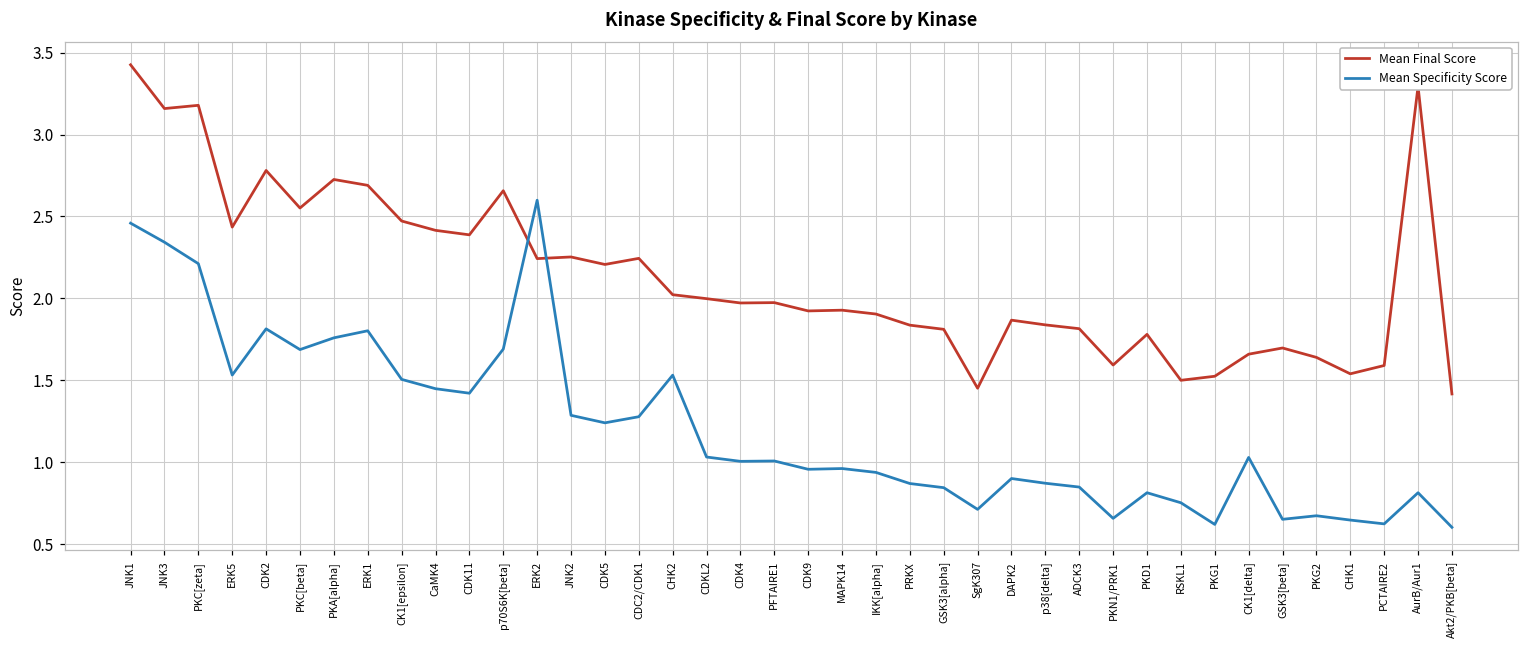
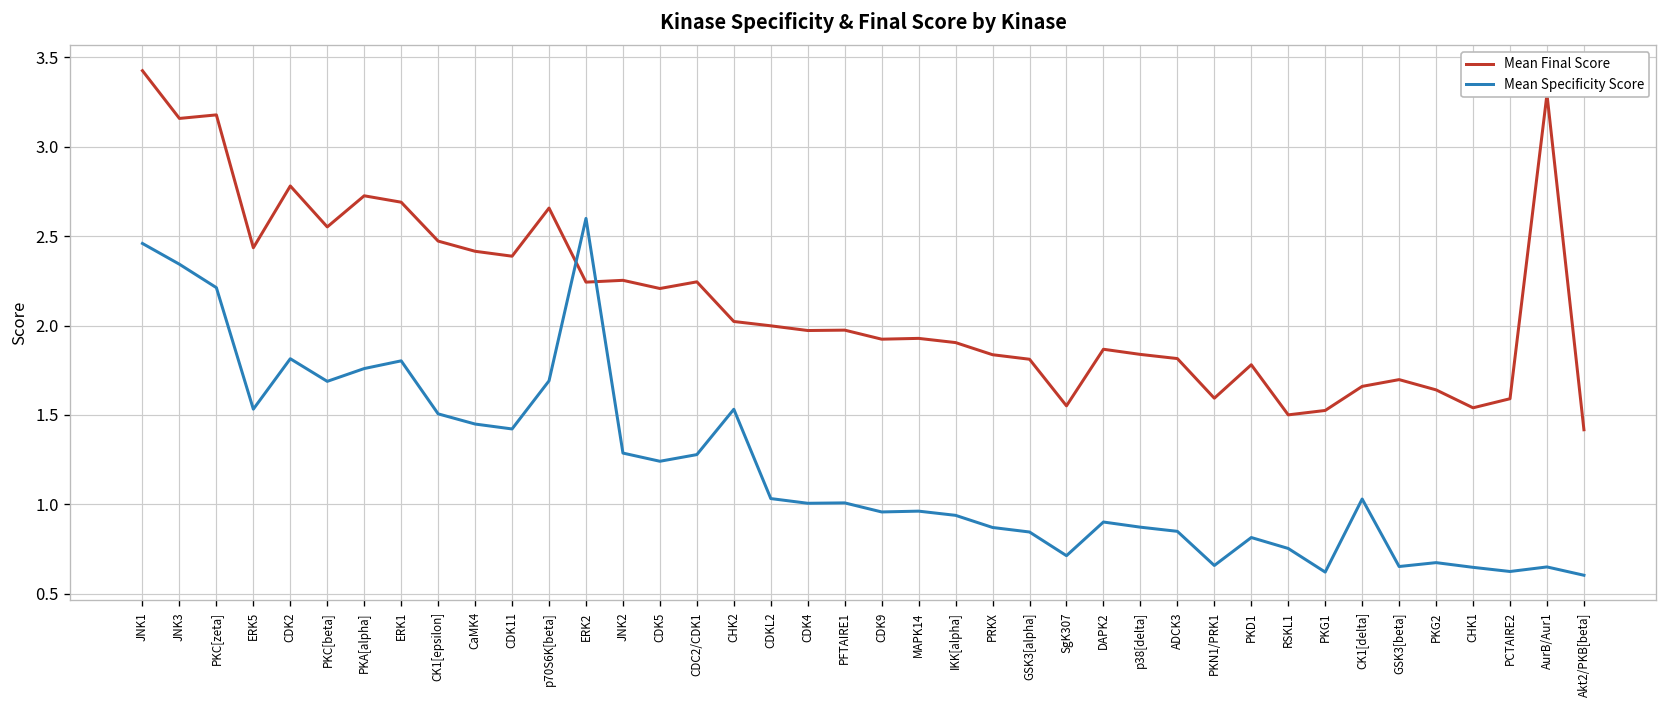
  {
    "Mean Final Score": {
      "JNK1": 3.43,
      "JNK3": 3.16,
      "PKC[zeta]": 3.18,
      "ERK5": 2.44,
      "CDK2": 2.78,
      "PKC[beta]": 2.55,
      "PKA[alpha]": 2.73,
      "ERK1": 2.69,
      "CK1[epsilon]": 2.47,
      "CaMK4": 2.42,
      "CDK11": 2.39,
      "p70S6K[beta]": 2.66,
      "ERK2": 2.24,
      "JNK2": 2.25,
      "CDK5": 2.21,
      "CDC2/CDK1": 2.24,
      "CHK2": 2.02,
      "CDKL2": 2.00,
      "CDK4": 1.97,
      "PFTAIRE1": 1.97,
      "CDK9": 1.92,
      "MAPK14": 1.93,
      "IKK[alpha]": 1.90,
      "PRKX": 1.84,
      "GSK3[alpha]": 1.81,
-     "SgK307": 1.45,
+     "SgK307": 1.55,
      "DAPK2": 1.87,
      "p38[delta]": 1.84,
      "ADCK3": 1.82,
      "PKN1/PRK1": 1.59,
      "PKD1": 1.78,
      "RSKL1": 1.50,
      "PKG1": 1.52,
      "CK1[delta]": 1.66,
      "GSK3[beta]": 1.70,
      "PKG2": 1.64,
      "CHK1": 1.54,
      "PCTAIRE2": 1.59,
      "Akt2/PKB[beta]": 1.42
    },
    "Mean Specificity Score": {
      "JNK1": 2.46,
      "JNK3": 2.34,
      "PKC[zeta]": 2.21,
      "ERK5": 1.53,
      "CDK2": 1.81,
      "PKC[beta]": 1.69,
      "PKA[alpha]": 1.76,
      "ERK1": 1.80,
      "CK1[epsilon]": 1.51,
      "CaMK4": 1.45,
      "CDK11": 1.42,
      "p70S6K[beta]": 1.69,
      "ERK2": 2.60,
      "JNK2": 1.29,
      "CDK5": 1.24,
      "CDC2/CDK1": 1.28,
      "CHK2": 1.53,
      "CDKL2": 1.03,
      "CDK4": 1.01,
      "PFTAIRE1": 1.01,
      "CDK9": 0.96,
      "MAPK14": 0.96,
      "IKK[alpha]": 0.94,
      "PRKX": 0.87,
      "GSK3[alpha]": 0.84,
      "SgK307": 0.71,
      "DAPK2": 0.90,
      "p38[delta]": 0.87,
      "ADCK3": 0.85,
      "PKN1/PRK1": 0.66,
      "PKD1": 0.81,
      "RSKL1": 0.75,
      "PKG1": 0.62,
      "CK1[delta]": 1.03,
      "GSK3[beta]": 0.65,
      "PKG2": 0.67,
      "CHK1": 0.65,
      "PCTAIRE2": 0.62,
-     "AurB/Aur1": 0.81,
+     "AurB/Aur1": 0.65,
      "Akt2/PKB[beta]": 0.60
    }
  }
